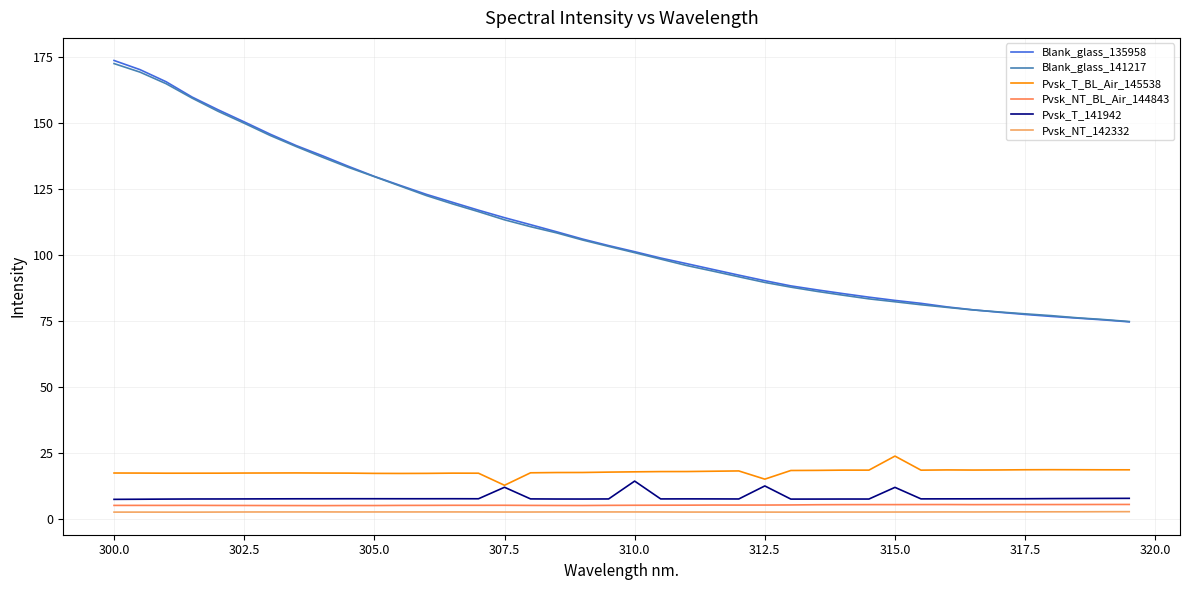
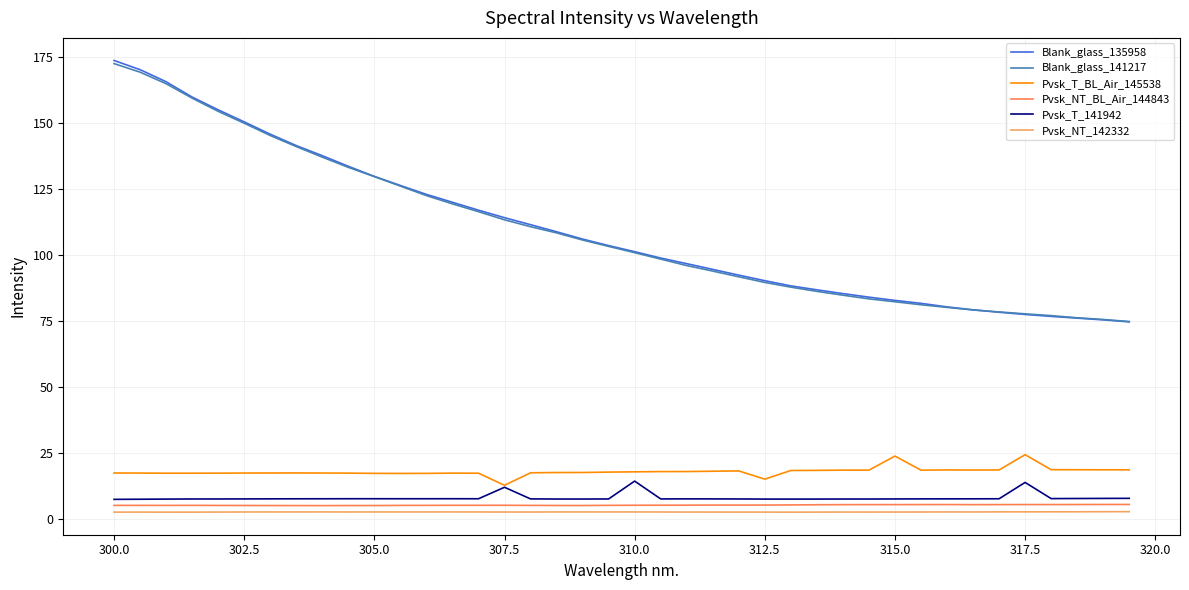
  {
    "Pvsk_T_BL_Air_145538": {
      "300.0": 17,
      "302.5": 17,
      "305.0": 17,
      "310.0": 18,
      "312.5": 15,
      "315.0": 24,
-     "317.5": 19
+     "317.5": 24
    },
    "Pvsk_T_141942": {
      "300.0": 7,
      "302.5": 8,
      "305.0": 8,
      "310.0": 14,
-     "312.5": 13,
-     "315.0": 12,
-     "317.5": 8
+     "312.5": 8,
+     "315.0": 8,
+     "317.5": 14
    }
  }
